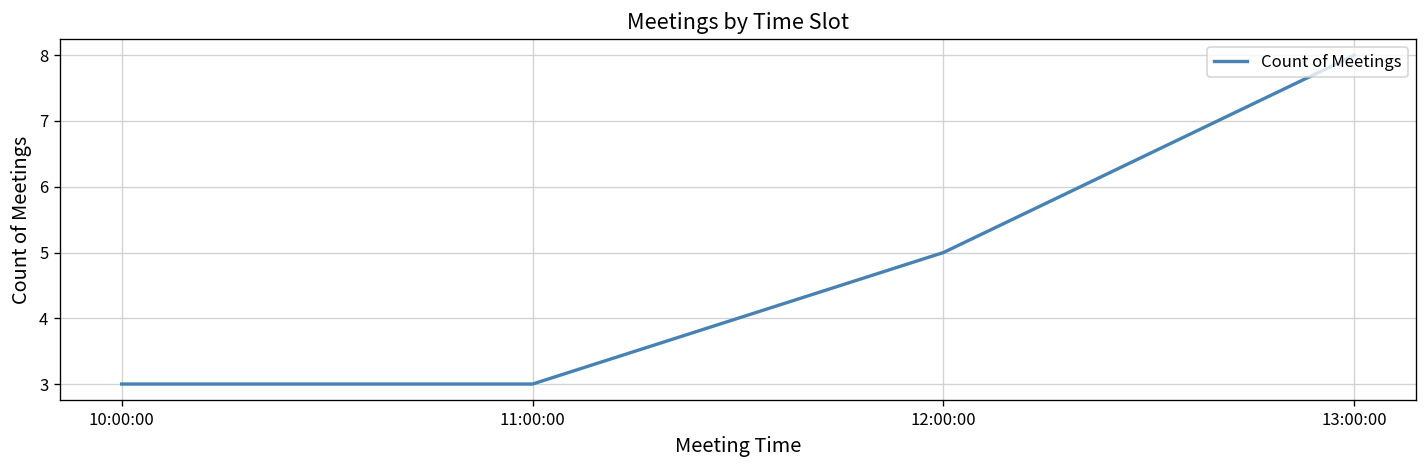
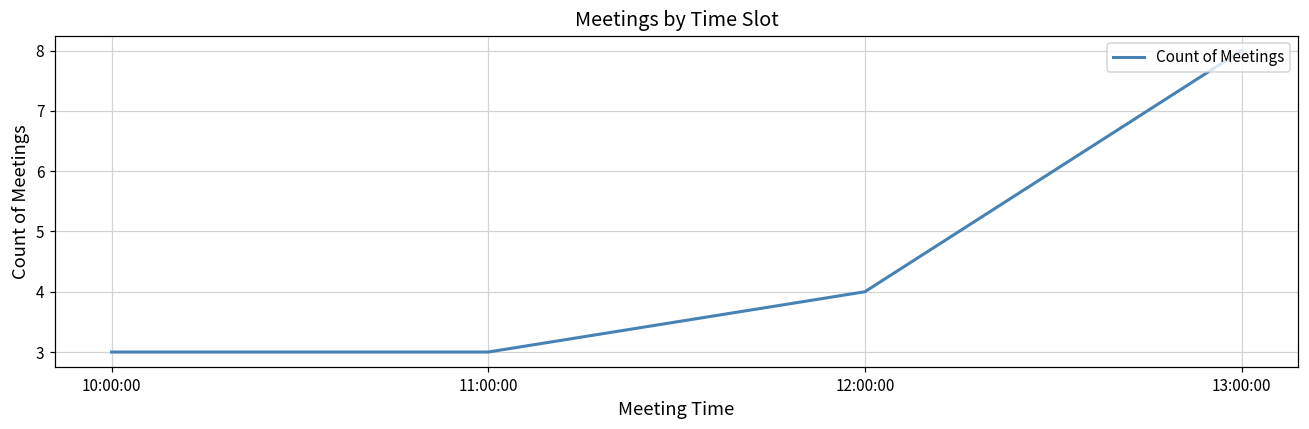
  {
    "10:00:00": 3,
    "11:00:00": 3,
-   "12:00:00": 5
+   "12:00:00": 4
  }
